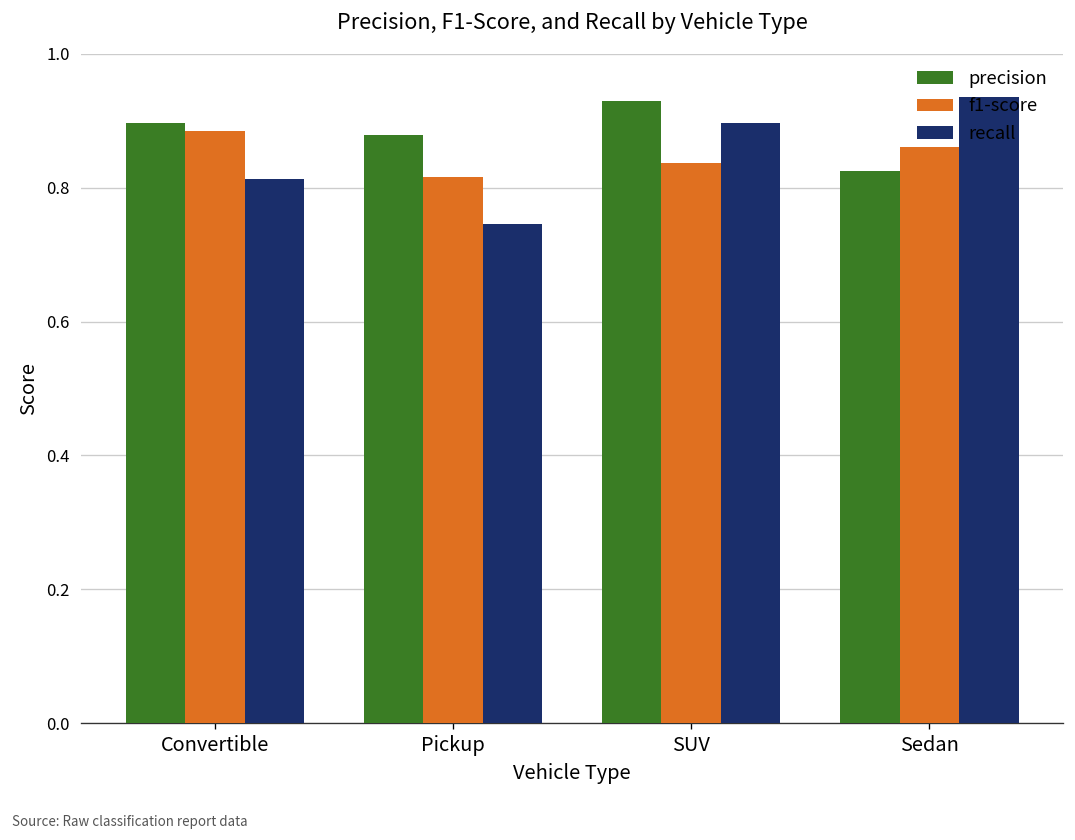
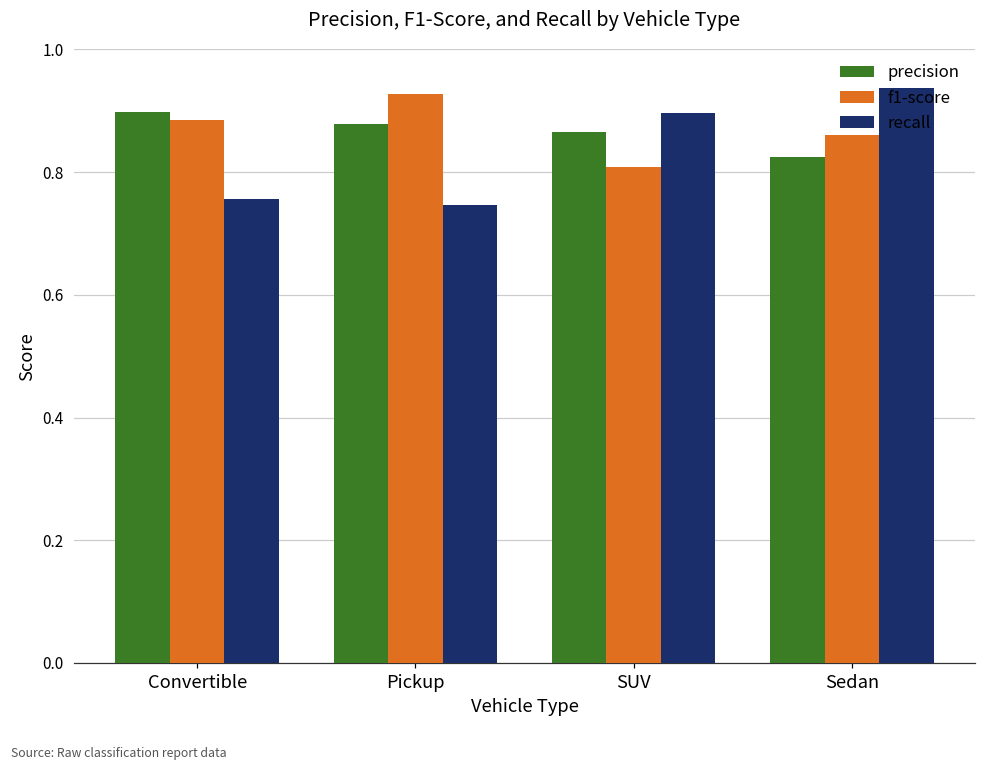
  {
    "precision": {
      "Convertible": 0.90,
      "Pickup": 0.88,
-     "SUV": 0.93,
+     "SUV": 0.86,
      "Sedan": 0.83
    },
    "f1-score": {
      "Convertible": 0.88,
-     "Pickup": 0.82,
-     "SUV": 0.84,
+     "Pickup": 0.93,
+     "SUV": 0.81,
      "Sedan": 0.86
    },
    "recall": {
-     "Convertible": 0.81,
+     "Convertible": 0.76,
      "Pickup": 0.75,
      "SUV": 0.90,
      "Sedan": 0.94
    }
  }
